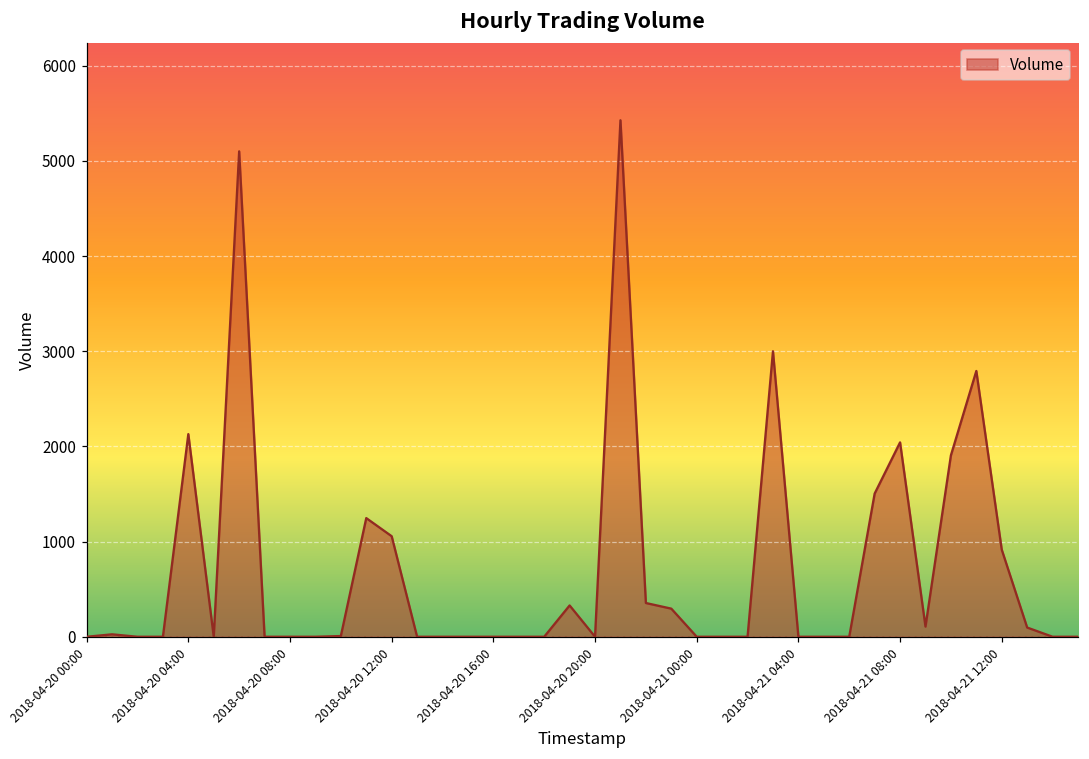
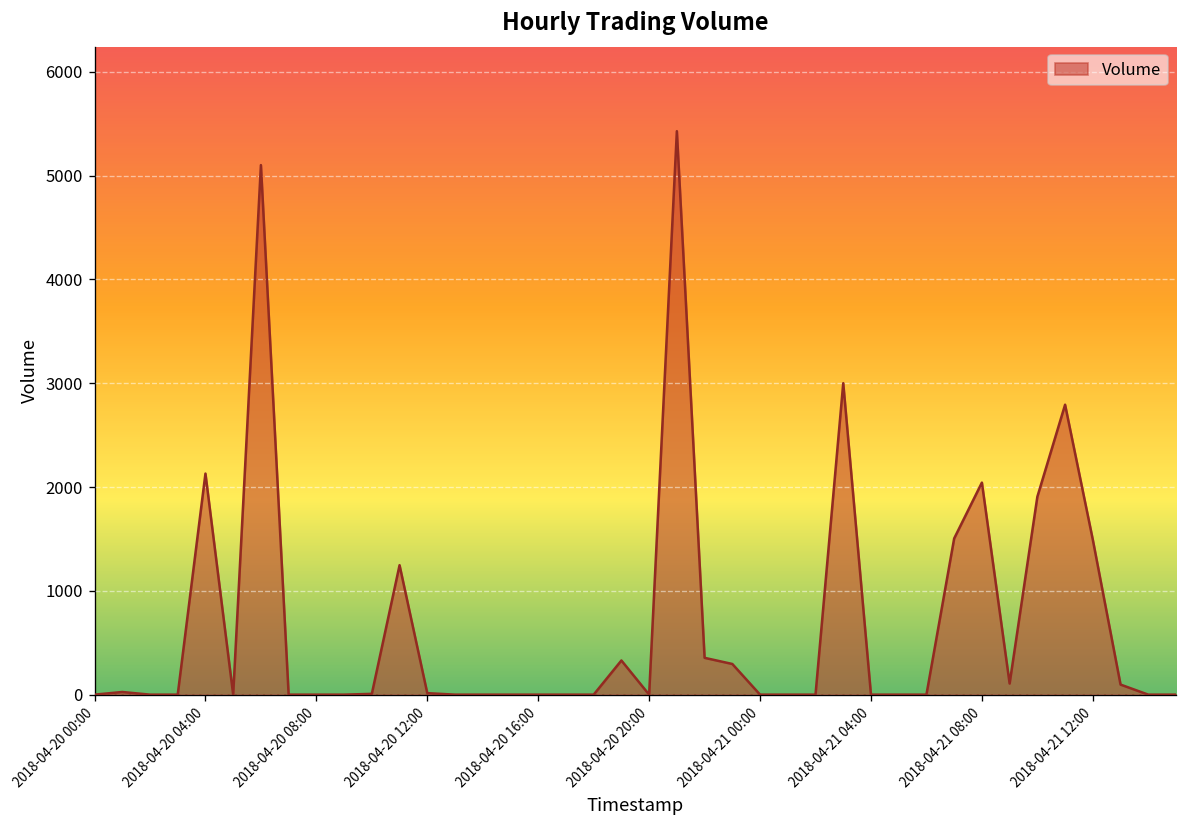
  {
    "2018-04-20 00:00": 0,
    "2018-04-20 04:00": 2100,
    "2018-04-20 08:00": 0,
-   "2018-04-20 12:00": 1100,
+   "2018-04-20 12:00": 0,
    "2018-04-20 16:00": 0,
    "2018-04-20 20:00": 0,
    "2018-04-21 00:00": 0,
    "2018-04-21 04:00": 0,
    "2018-04-21 08:00": 2000,
-   "2018-04-21 12:00": 900
+   "2018-04-21 12:00": 1500
  }
